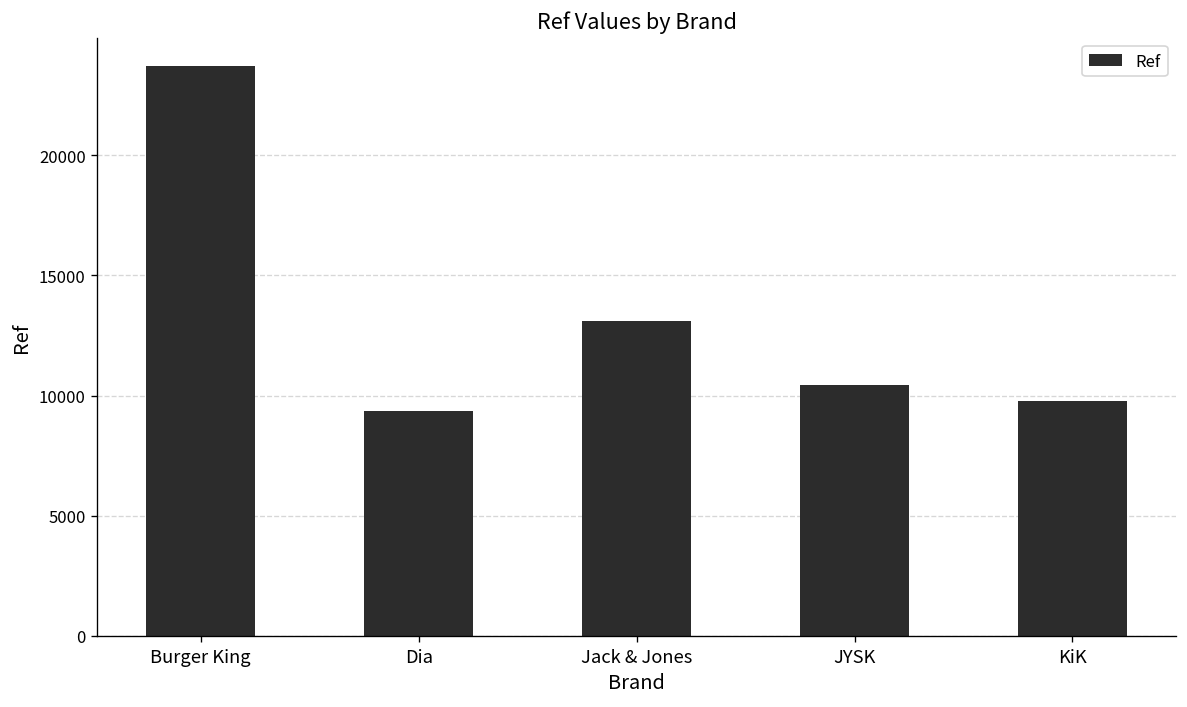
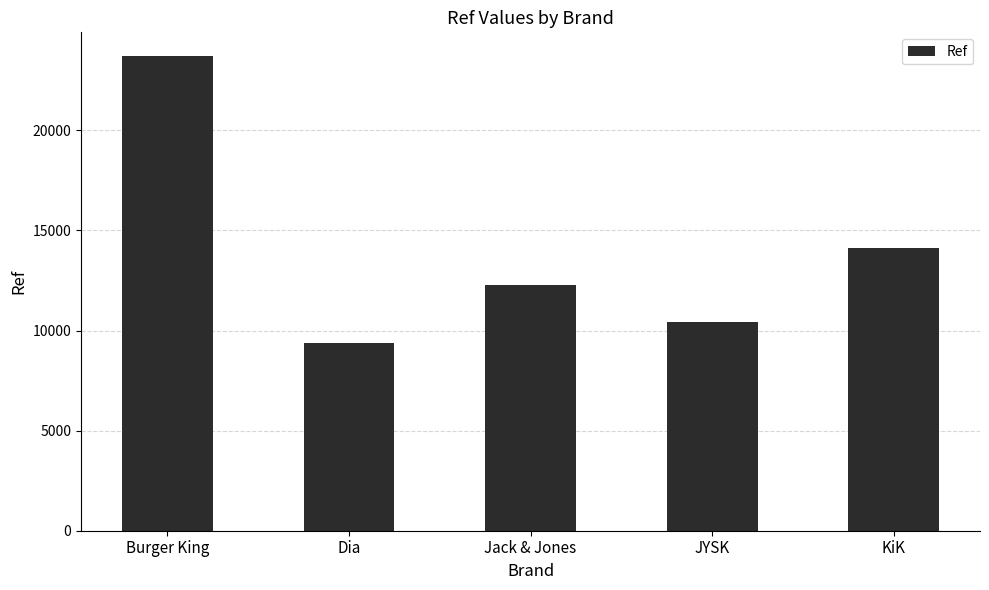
  {
    "Burger King": 23700,
    "Dia": 9400,
-   "Jack & Jones": 13100,
+   "Jack & Jones": 12300,
    "JYSK": 10400,
-   "KiK": 9800
+   "KiK": 14100
  }
